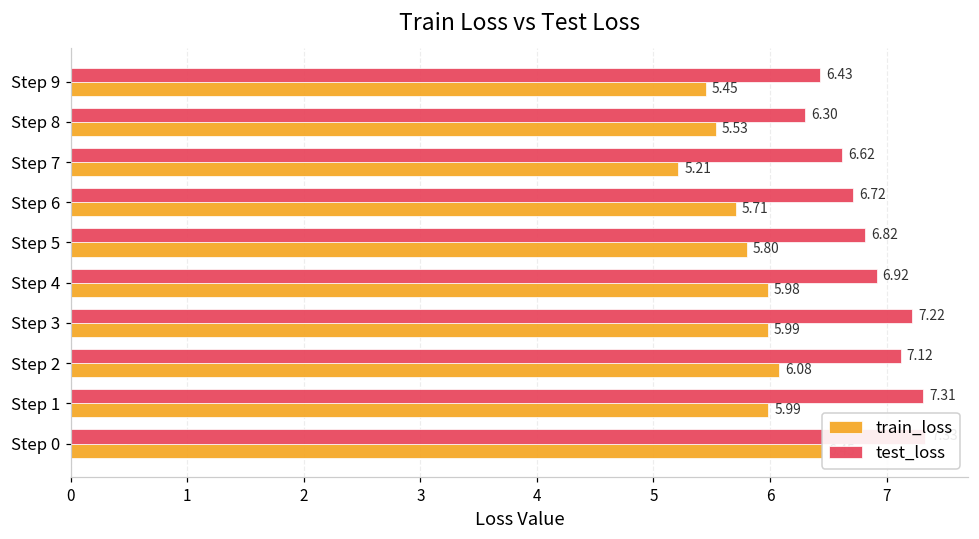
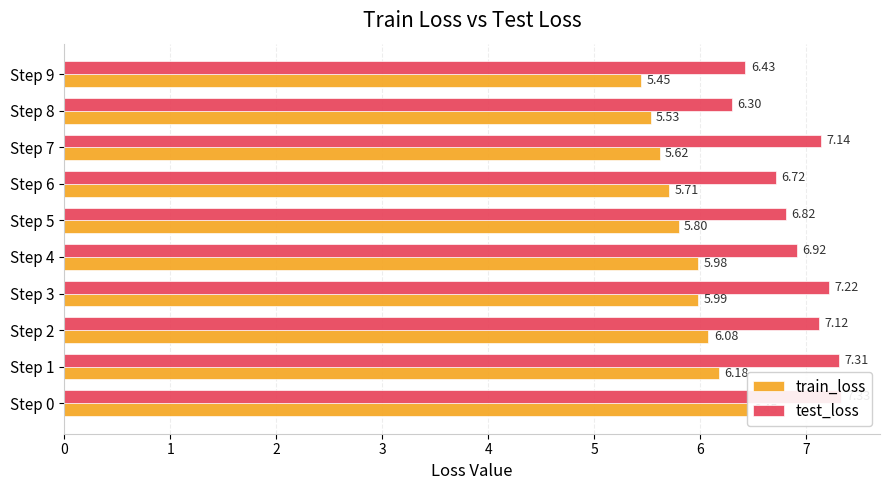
  {
    "train_loss": {
      "Step 9": 5.45,
      "Step 8": 5.53,
-     "Step 7": 5.21,
+     "Step 7": 5.62,
      "Step 6": 5.71,
      "Step 5": 5.80,
      "Step 4": 5.98,
      "Step 3": 5.99,
      "Step 2": 6.08,
-     "Step 1": 5.99
+     "Step 1": 6.18
    },
    "test_loss": {
      "Step 9": 6.43,
      "Step 8": 6.30,
-     "Step 7": 6.62,
+     "Step 7": 7.14,
      "Step 6": 6.72,
      "Step 5": 6.82,
      "Step 4": 6.92,
      "Step 3": 7.22,
      "Step 2": 7.12,
      "Step 1": 7.31
    }
  }
